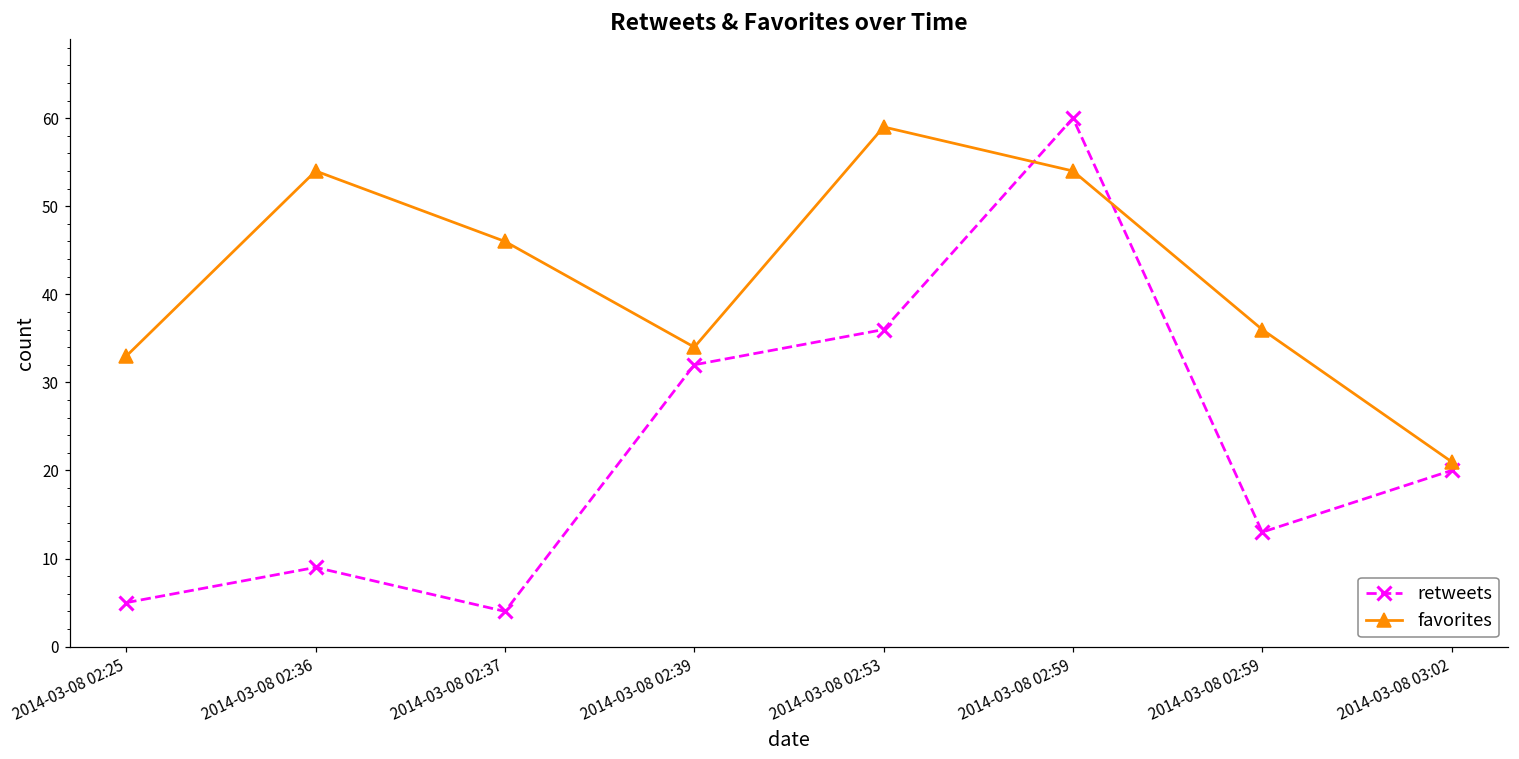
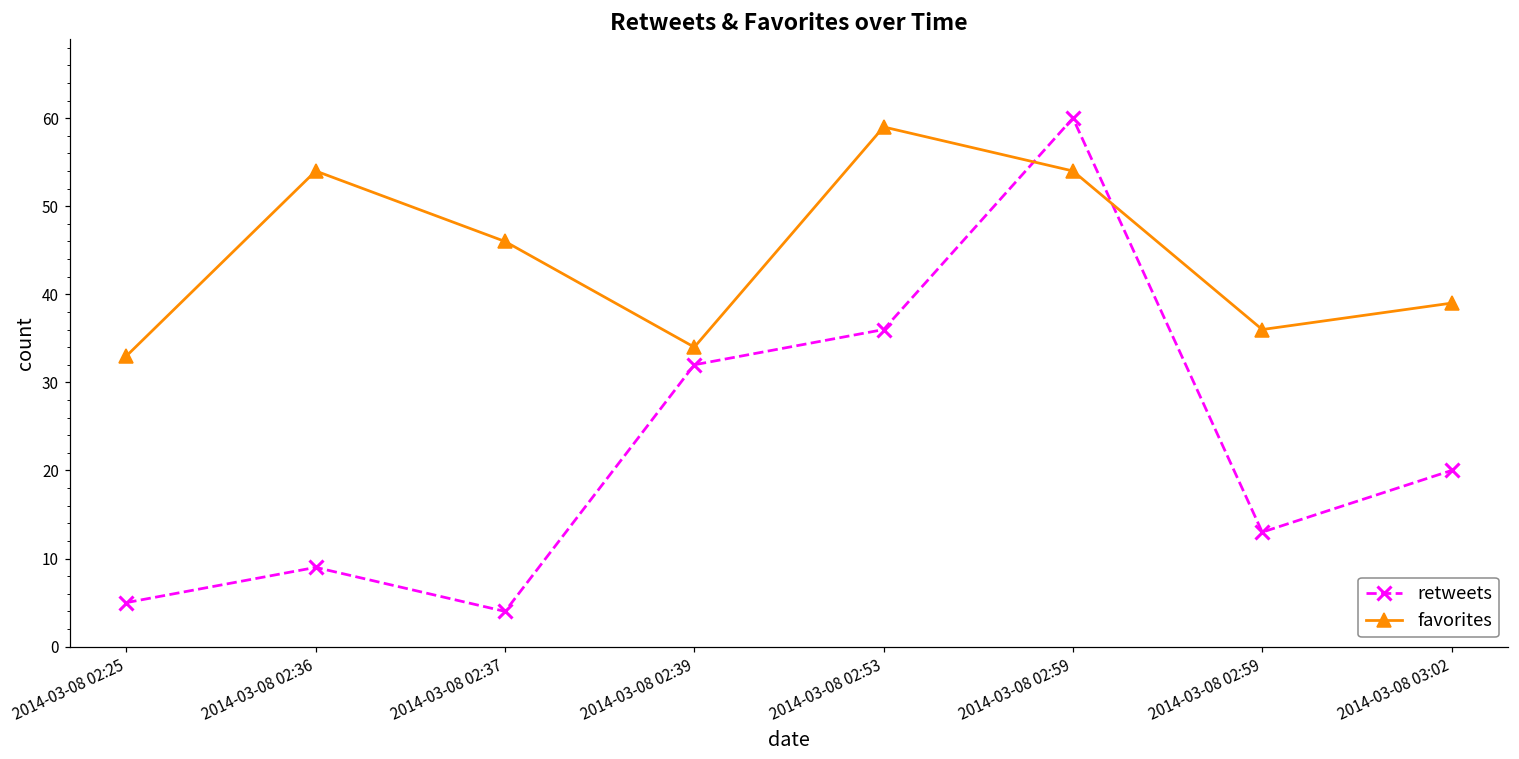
  {
    "retweets": {
      "2014-03-08 02:25": 5,
      "2014-03-08 02:36": 9,
      "2014-03-08 02:37": 4,
      "2014-03-08 02:39": 32,
      "2014-03-08 02:53": 36,
      "2014-03-08 03:02": 20
    },
    "favorites": {
      "2014-03-08 02:25": 33,
      "2014-03-08 02:36": 54,
      "2014-03-08 02:37": 46,
      "2014-03-08 02:39": 34,
      "2014-03-08 02:53": 59,
-     "2014-03-08 03:02": 21
+     "2014-03-08 03:02": 39
    }
  }
